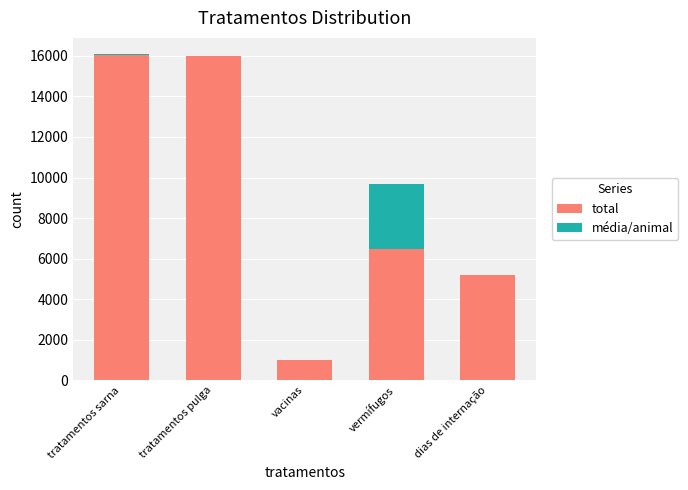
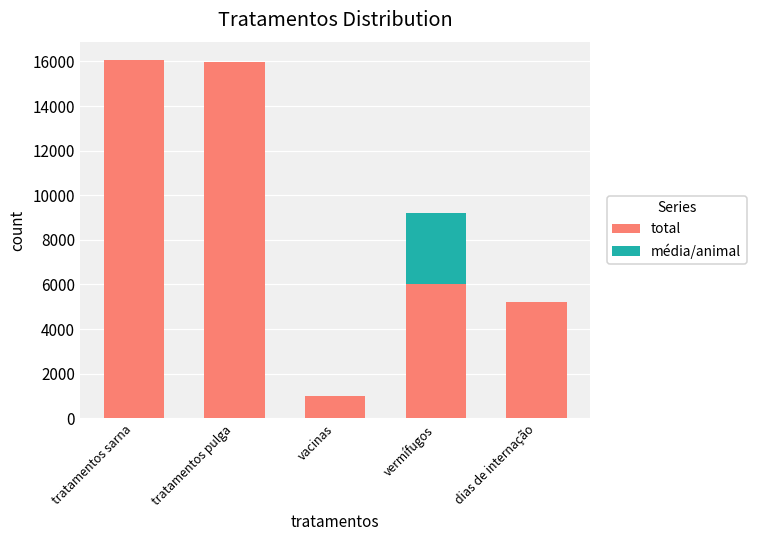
  {
    "total": {
      "tratamentos sarna": 16100,
      "tratamentos pulga": 16000,
      "vacinas": 1000,
-     "vermífugos": 6500,
+     "vermífugos": 6000,
      "dias de internação": 5200
    },
    "média/animal": {
      "vermífugos": 3200
    }
  }
